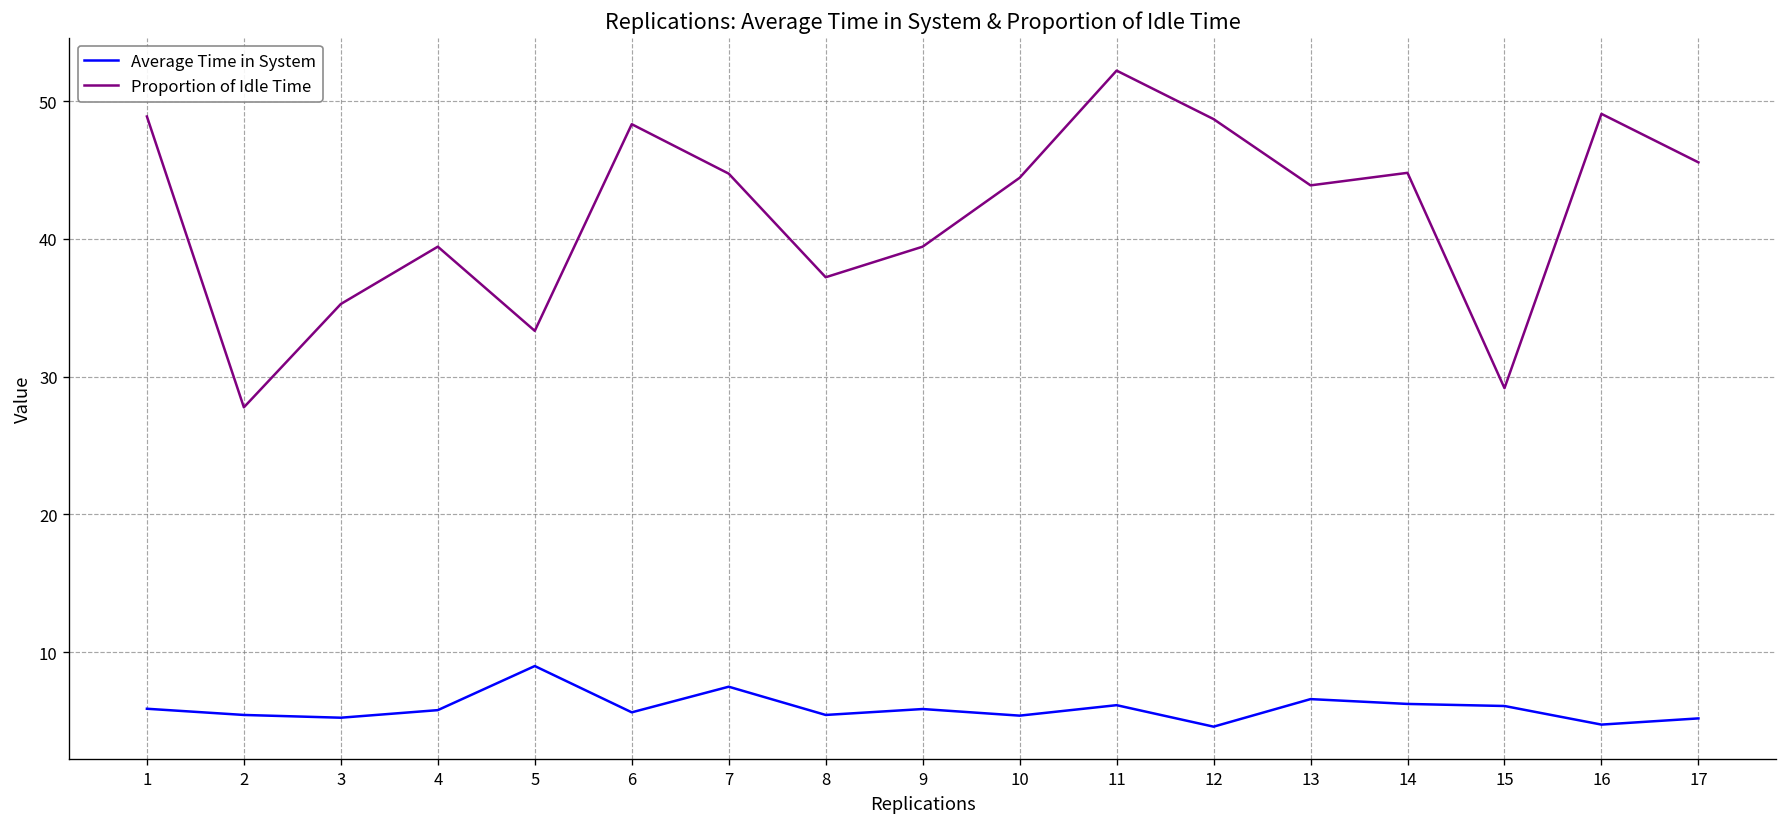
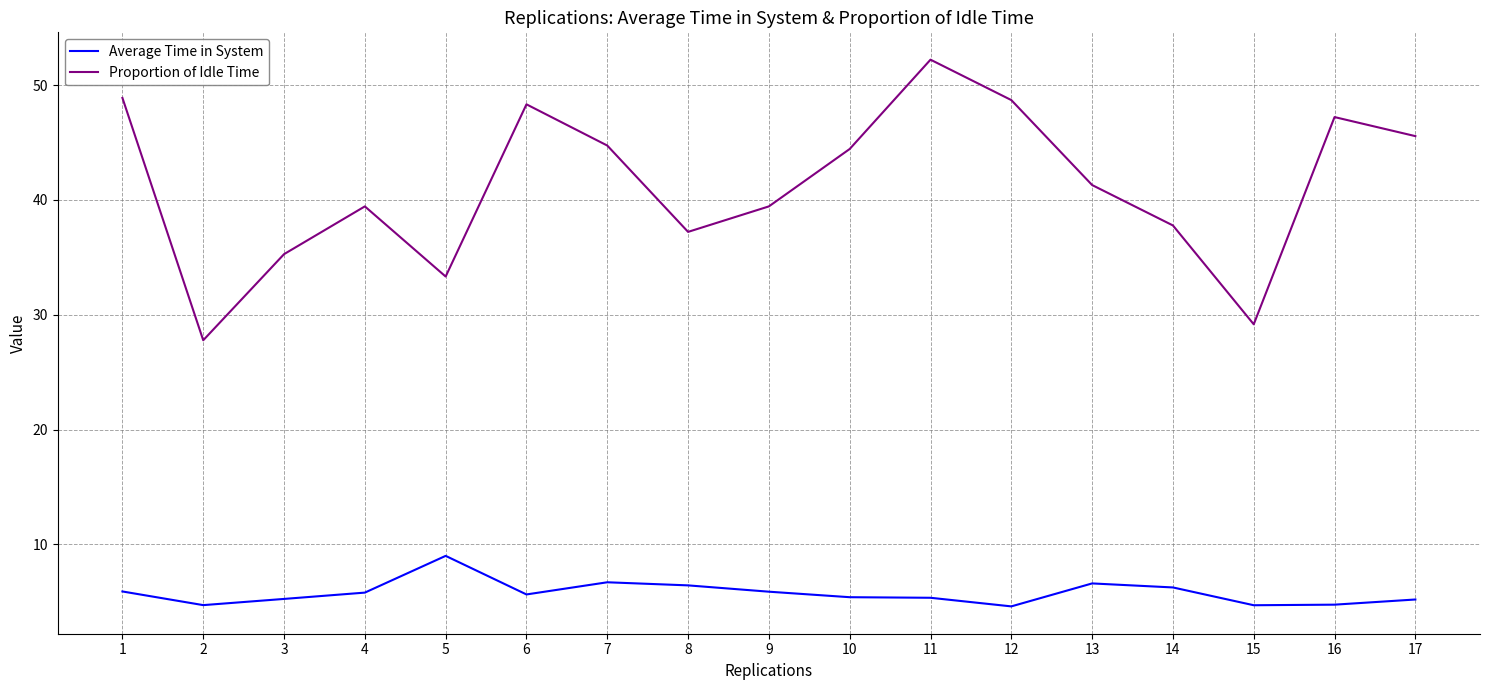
  {
    "Average Time in System": {
      "1": 5.9,
-     "2": 5.5,
+     "2": 4.7,
      "3": 5.3,
      "4": 5.8,
      "5": 9.0,
      "6": 5.6,
-     "7": 7.5,
-     "8": 5.5,
+     "7": 6.7,
+     "8": 6.4,
      "9": 5.9,
      "10": 5.4,
-     "11": 6.2,
+     "11": 5.4,
      "12": 4.6,
      "13": 6.6,
      "14": 6.3,
-     "15": 6.1,
+     "15": 4.7,
      "16": 4.8,
      "17": 5.2
    },
    "Proportion of Idle Time": {
      "1": 48.9,
      "2": 27.8,
      "3": 35.3,
      "4": 39.4,
      "5": 33.3,
      "6": 48.3,
      "7": 44.7,
      "8": 37.2,
      "9": 39.4,
      "10": 44.4,
      "11": 52.2,
      "12": 48.7,
-     "13": 43.9,
-     "14": 44.8,
+     "13": 41.3,
+     "14": 37.8,
      "15": 29.2,
-     "16": 49.1,
+     "16": 47.2,
      "17": 45.6
    }
  }
